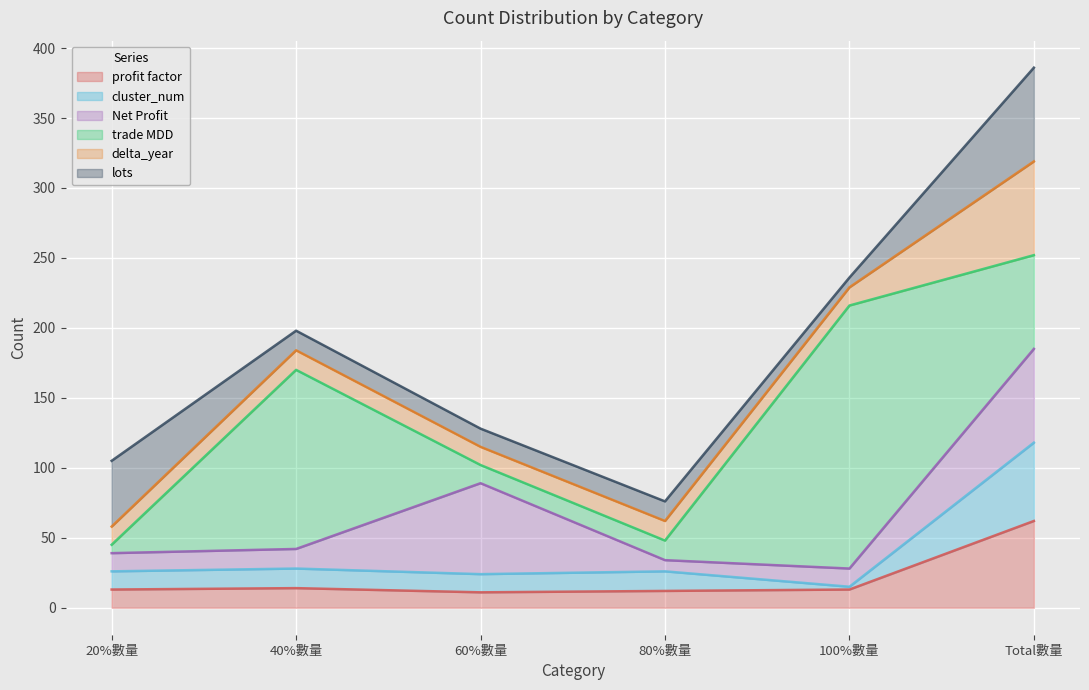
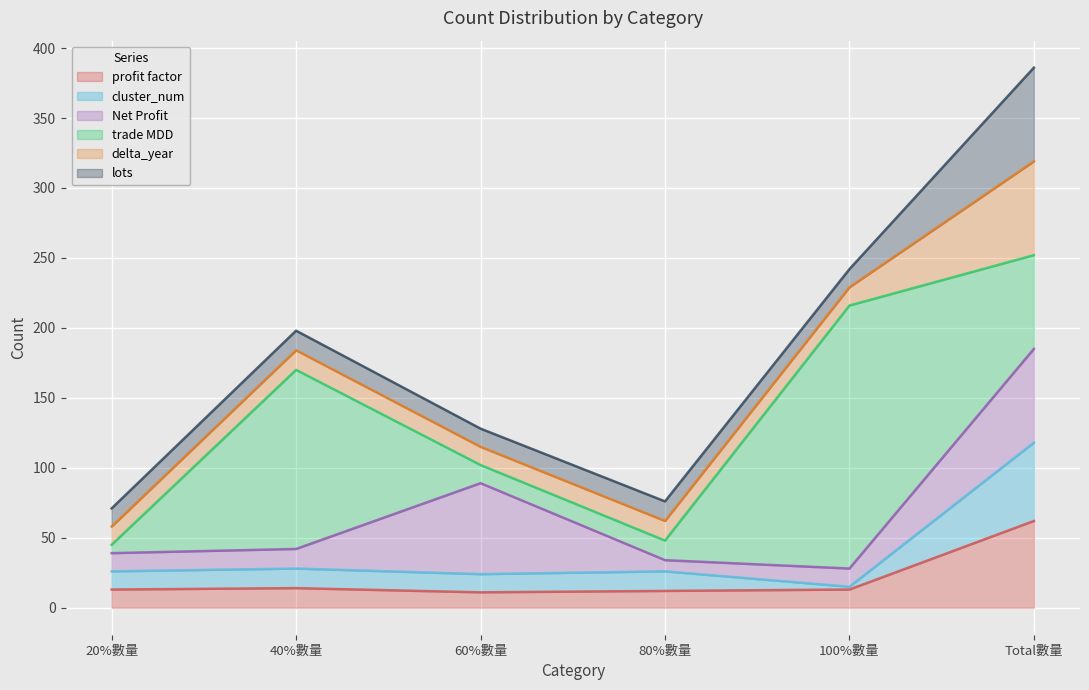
  {
    "Net Profit": {
      "20%數量": 13,
      "40%數量": 14,
      "60%數量": 65,
      "80%數量": 8,
      "100%數量": 13,
      "Total數量": 67
    },
    "lots": {
-     "20%數量": 47,
+     "20%數量": 13,
      "40%數量": 14,
      "60%數量": 13,
      "80%數量": 14,
-     "100%數量": 7,
+     "100%數量": 13,
      "Total數量": 67
    }
  }
